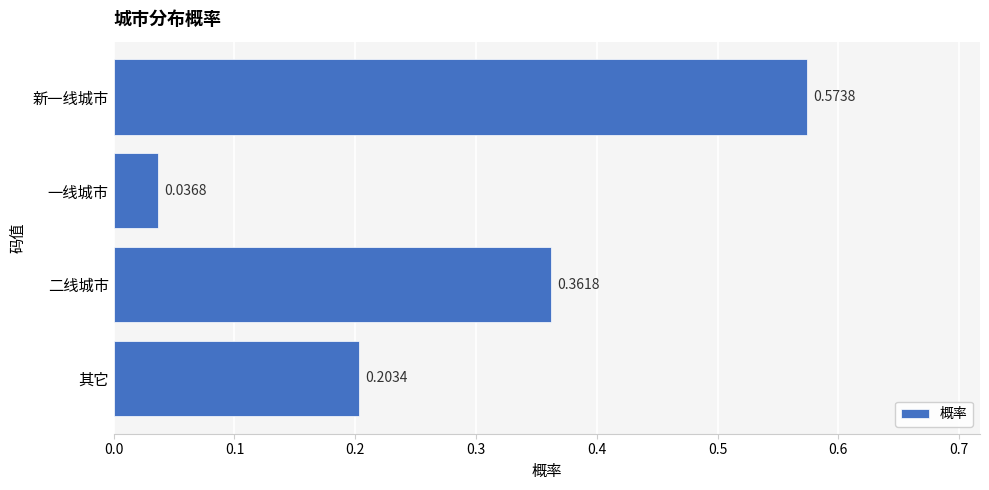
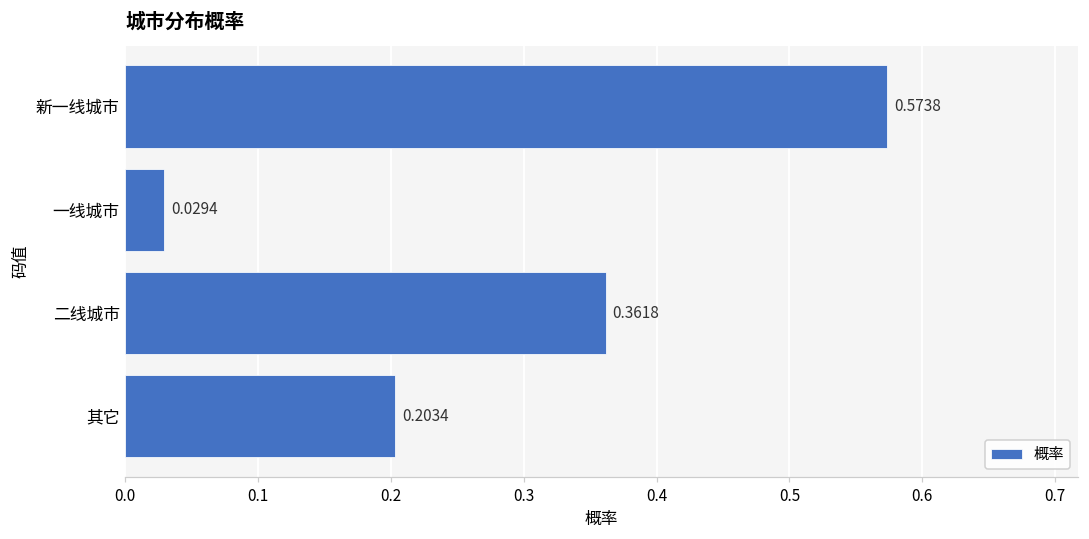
  {
    "新一线城市": 0.5738,
-   "一线城市": 0.0368,
+   "一线城市": 0.0294,
    "二线城市": 0.3618,
    "其它": 0.2034
  }
